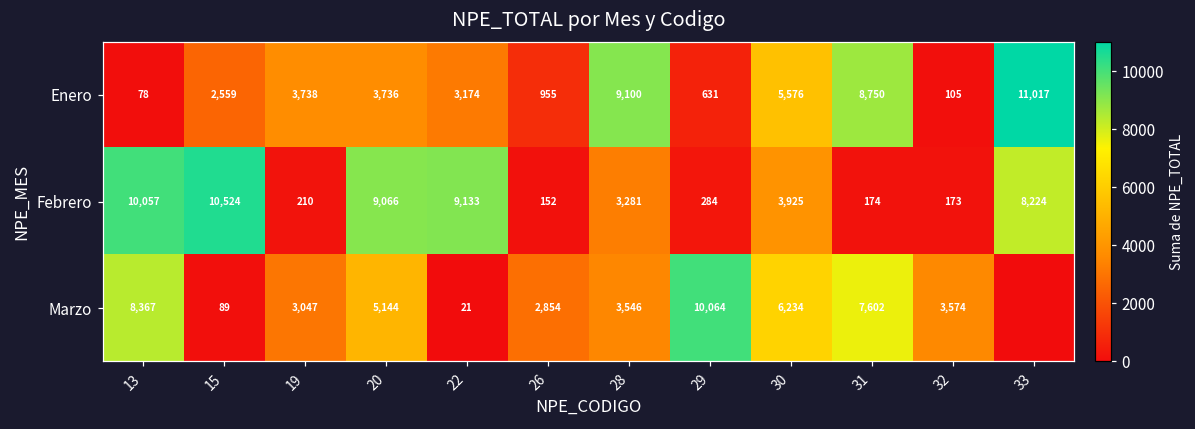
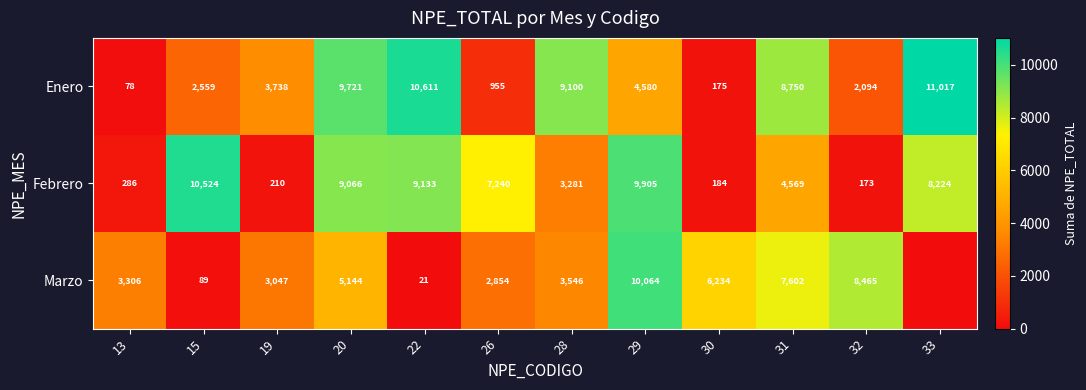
  {
    "Enero": {
      "13": "78",
      "15": "2,559",
      "19": "3,738",
-     "20": "3,736",
-     "22": "3,174",
+     "20": "9,721",
+     "22": "10,611",
      "26": "955",
      "28": "9,100",
-     "29": "631",
-     "30": "5,576",
+     "29": "4,580",
+     "30": "175",
      "31": "8,750",
-     "32": "105",
+     "32": "2,094",
      "33": "11,017"
    },
    "Febrero": {
-     "13": "10,057",
+     "13": "286",
      "15": "10,524",
      "19": "210",
      "20": "9,066",
      "22": "9,133",
-     "26": "152",
+     "26": "7,240",
      "28": "3,281",
-     "29": "284",
-     "30": "3,925",
-     "31": "174",
+     "29": "9,905",
+     "30": "184",
+     "31": "4,569",
      "32": "173",
      "33": "8,224"
    },
    "Marzo": {
-     "13": "8,367",
+     "13": "3,306",
      "15": "89",
      "19": "3,047",
      "20": "5,144",
      "22": "21",
      "26": "2,854",
      "28": "3,546",
      "29": "10,064",
      "30": "6,234",
      "31": "7,602",
-     "32": "3,574"
+     "32": "8,465"
    }
  }
